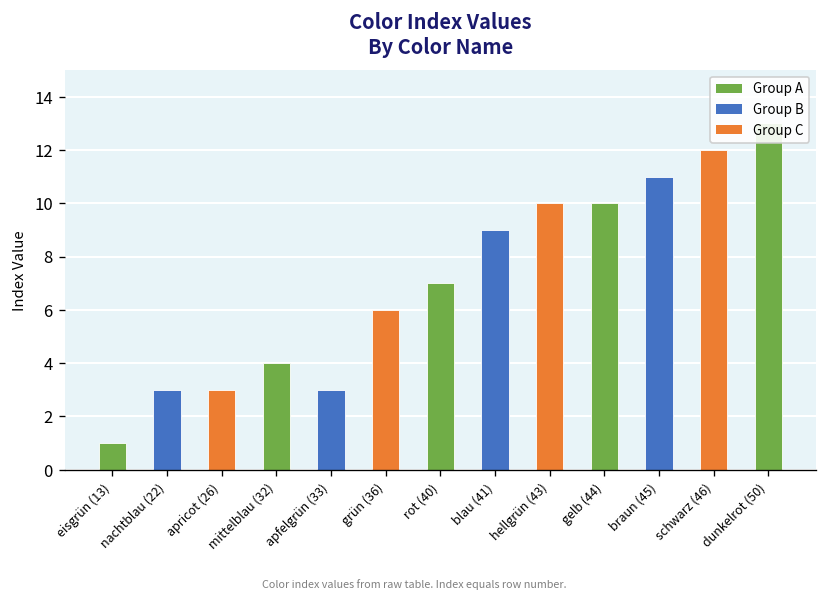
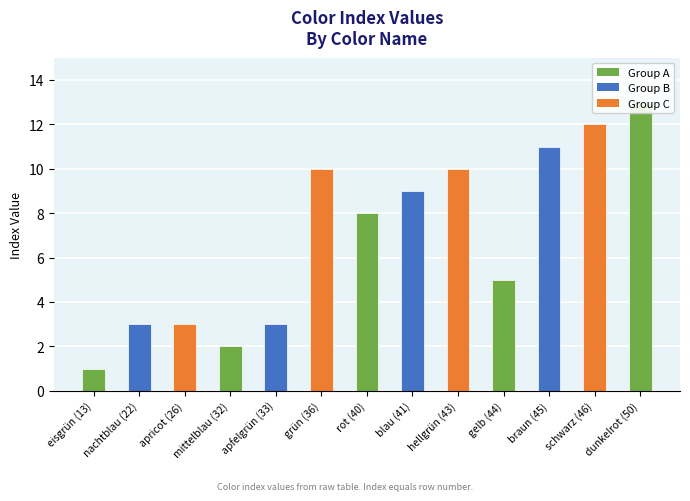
  {
    "eisgrün (13)": 1,
    "nachtblau (22)": 3,
    "apricot (26)": 3,
-   "mittelblau (32)": 4,
+   "mittelblau (32)": 2,
    "apfelgrün (33)": 3,
-   "grün (36)": 6,
-   "rot (40)": 7,
+   "grün (36)": 10,
+   "rot (40)": 8,
    "blau (41)": 9,
    "hellgrün (43)": 10,
-   "gelb (44)": 10,
+   "gelb (44)": 5,
    "braun (45)": 11,
    "schwarz (46)": 12
  }
